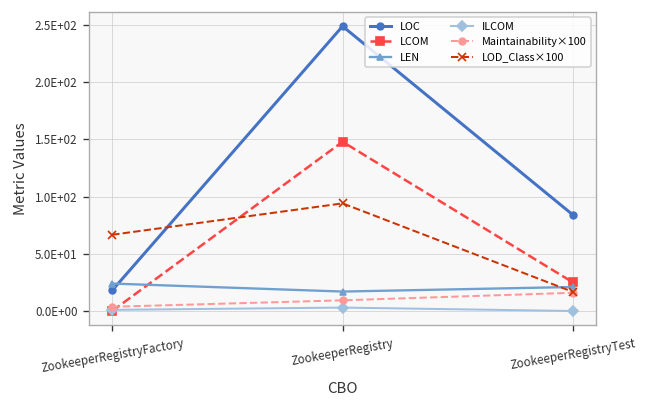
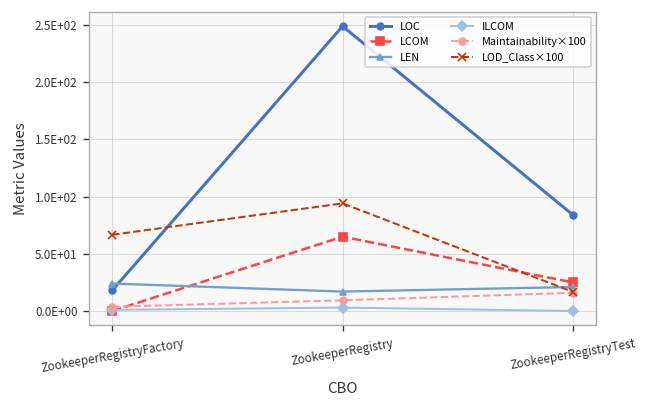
  {
    "LOC": {
      "ZookeeperRegistryFactory": 20,
      "ZookeeperRegistry": 250,
      "ZookeeperRegistryTest": 80
    },
    "LCOM": {
-     "ZookeeperRegistry": 150,
+     "ZookeeperRegistry": 70,
      "ZookeeperRegistryTest": 30
    },
    "Maintainability×100": {
      "ZookeeperRegistryFactory": 0,
      "ZookeeperRegistry": 10
    },
    "LOD_Class×100": {
      "ZookeeperRegistryFactory": 70,
      "ZookeeperRegistry": 90
    }
  }
